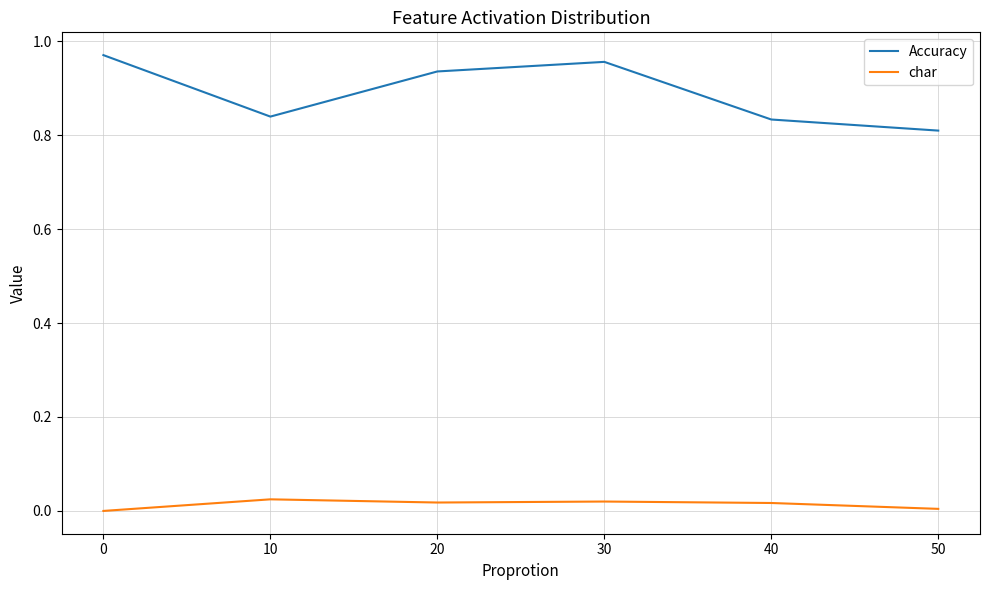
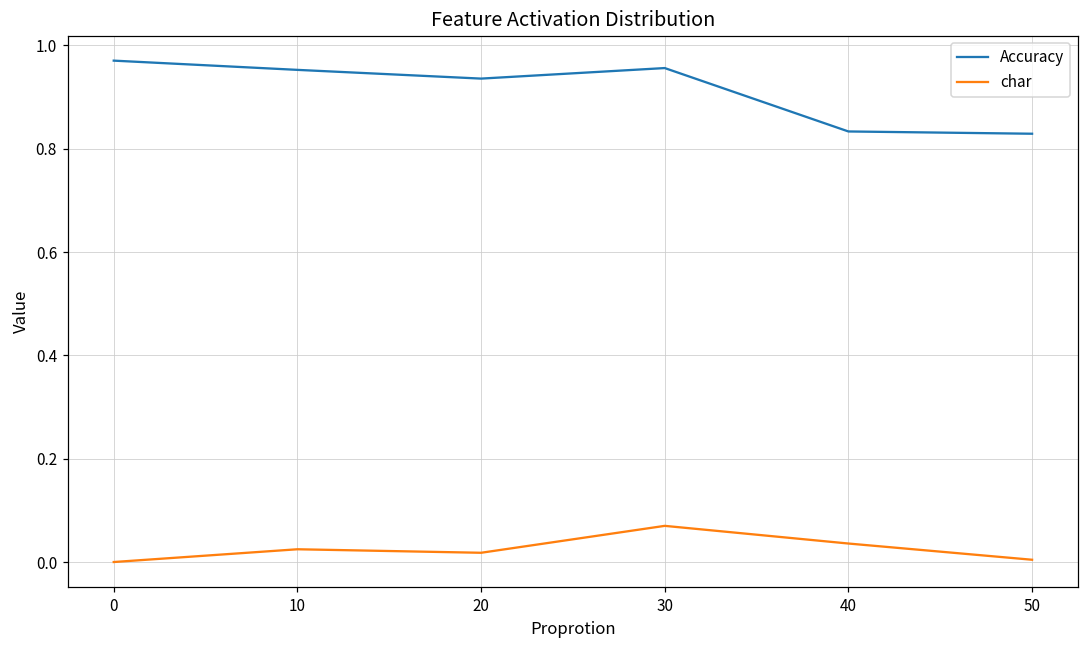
  {
    "Accuracy": {
      "0": 0.97,
-     "10": 0.84,
+     "10": 0.95,
      "20": 0.94,
      "30": 0.96,
      "40": 0.83,
-     "50": 0.81
+     "50": 0.83
    },
    "char": {
      "0": 0.00,
      "10": 0.02,
      "20": 0.02,
-     "30": 0.02,
-     "40": 0.02,
+     "30": 0.07,
+     "40": 0.04,
      "50": 0.00
    }
  }
